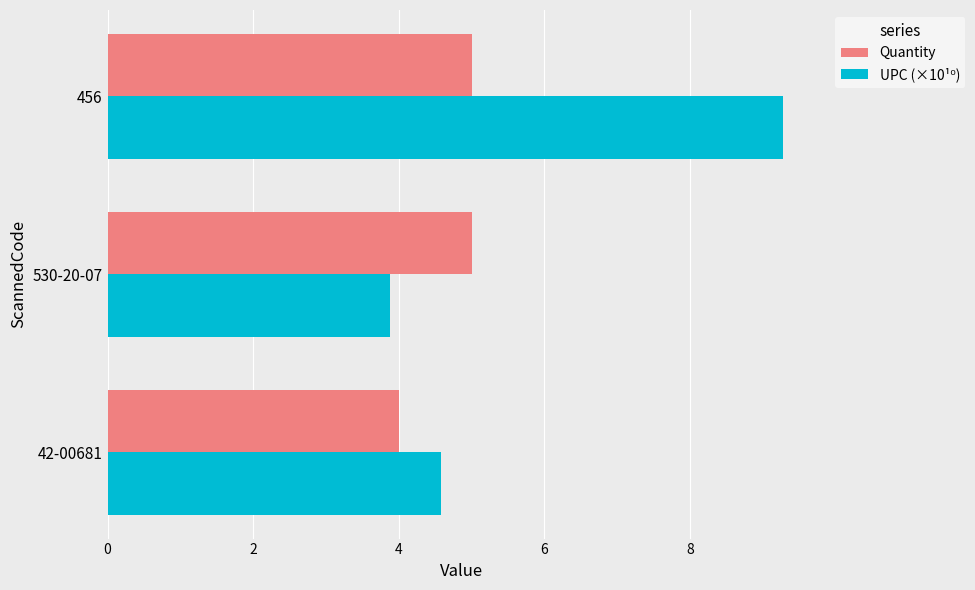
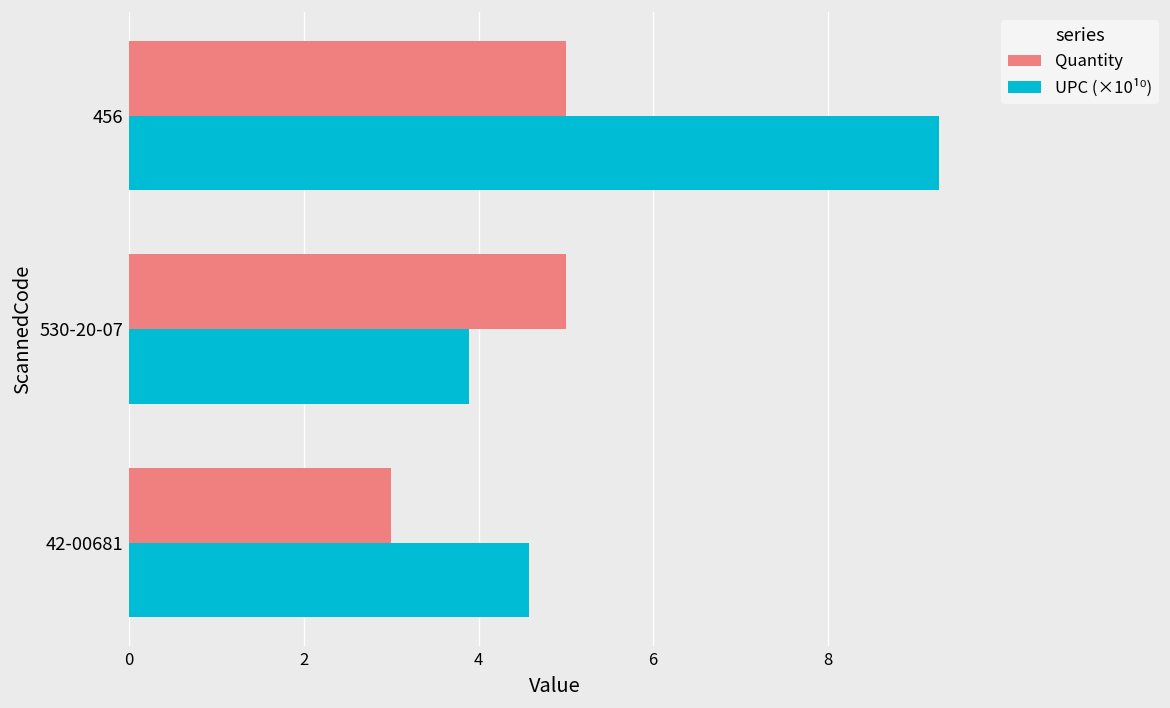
  {
    "Quantity": {
      "456": 5,
      "530-20-07": 5,
-     "42-00681": 4
+     "42-00681": 3
    },
    "UPC (×10¹⁰)": {
      "456": 9.3,
      "530-20-07": 3.9,
      "42-00681": 4.6
    }
  }
